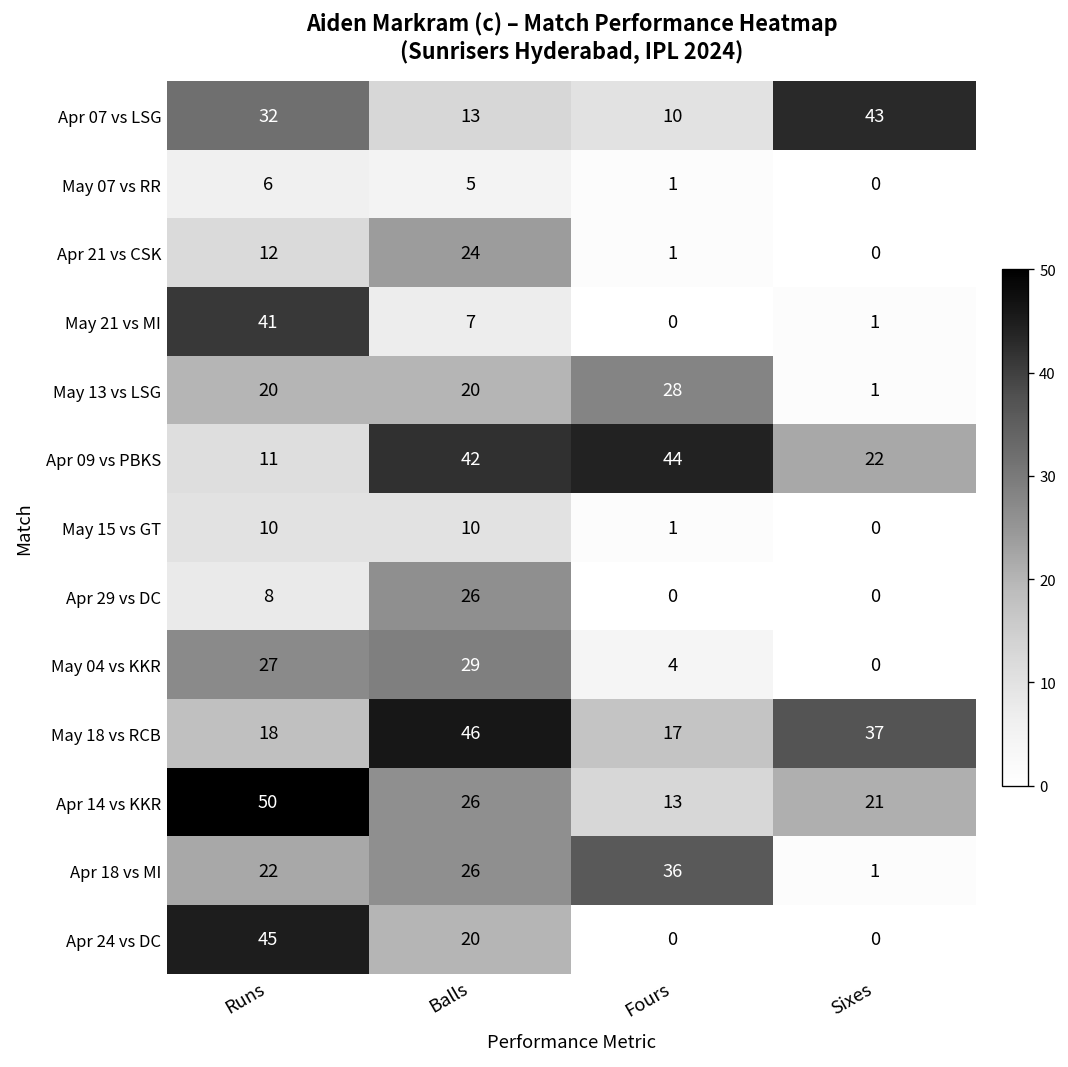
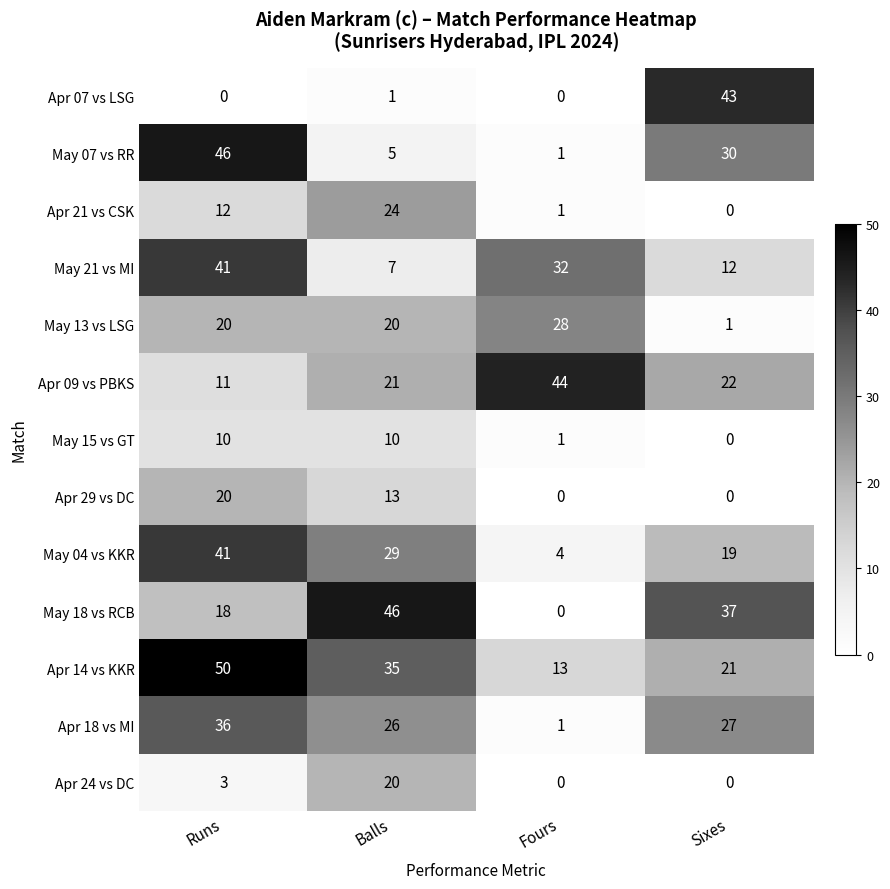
  {
    "Apr 07 vs LSG": {
-     "Runs": 32,
-     "Balls": 13,
-     "Fours": 10,
+     "Runs": 0,
+     "Balls": 1,
+     "Fours": 0,
      "Sixes": 43
    },
    "May 07 vs RR": {
-     "Runs": 6,
+     "Runs": 46,
      "Balls": 5,
      "Fours": 1,
-     "Sixes": 0
+     "Sixes": 30
    },
    "Apr 21 vs CSK": {
      "Runs": 12,
      "Balls": 24,
      "Fours": 1,
      "Sixes": 0
    },
    "May 21 vs MI": {
      "Runs": 41,
      "Balls": 7,
-     "Fours": 0,
-     "Sixes": 1
+     "Fours": 32,
+     "Sixes": 12
    },
    "May 13 vs LSG": {
      "Runs": 20,
      "Balls": 20,
      "Fours": 28,
      "Sixes": 1
    },
    "Apr 09 vs PBKS": {
      "Runs": 11,
-     "Balls": 42,
+     "Balls": 21,
      "Fours": 44,
      "Sixes": 22
    },
    "May 15 vs GT": {
      "Runs": 10,
      "Balls": 10,
      "Fours": 1,
      "Sixes": 0
    },
    "Apr 29 vs DC": {
-     "Runs": 8,
-     "Balls": 26,
+     "Runs": 20,
+     "Balls": 13,
      "Fours": 0,
      "Sixes": 0
    },
    "May 04 vs KKR": {
-     "Runs": 27,
+     "Runs": 41,
      "Balls": 29,
      "Fours": 4,
-     "Sixes": 0
+     "Sixes": 19
    },
    "May 18 vs RCB": {
      "Runs": 18,
      "Balls": 46,
-     "Fours": 17,
+     "Fours": 0,
      "Sixes": 37
    },
    "Apr 14 vs KKR": {
      "Runs": 50,
-     "Balls": 26,
+     "Balls": 35,
      "Fours": 13,
      "Sixes": 21
    },
    "Apr 18 vs MI": {
-     "Runs": 22,
+     "Runs": 36,
      "Balls": 26,
-     "Fours": 36,
-     "Sixes": 1
+     "Fours": 1,
+     "Sixes": 27
    },
    "Apr 24 vs DC": {
-     "Runs": 45,
+     "Runs": 3,
      "Balls": 20,
      "Fours": 0,
      "Sixes": 0
    }
  }
